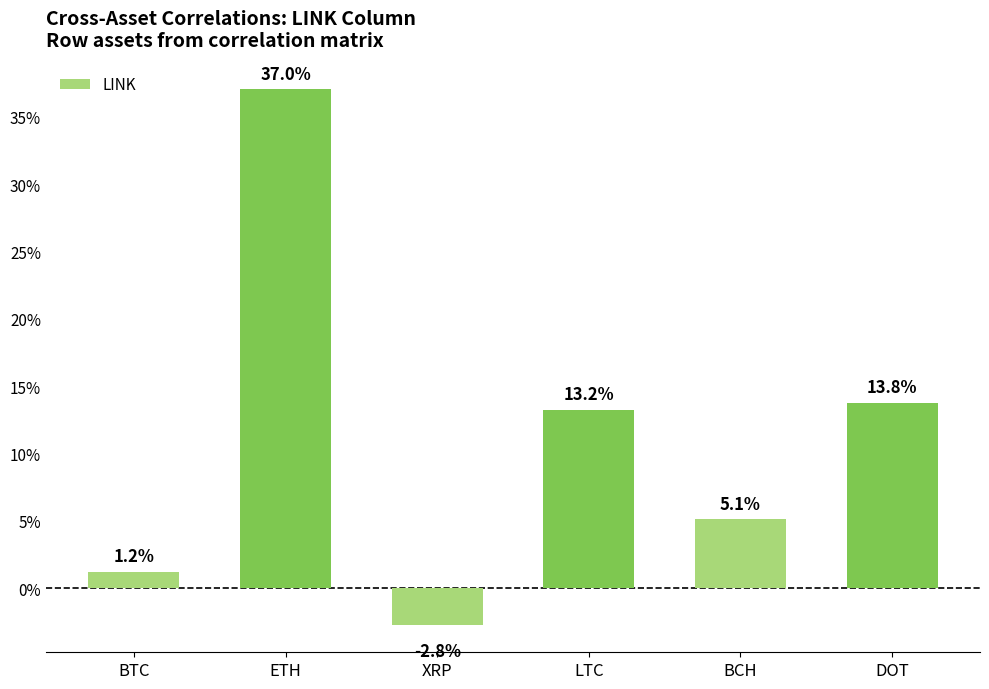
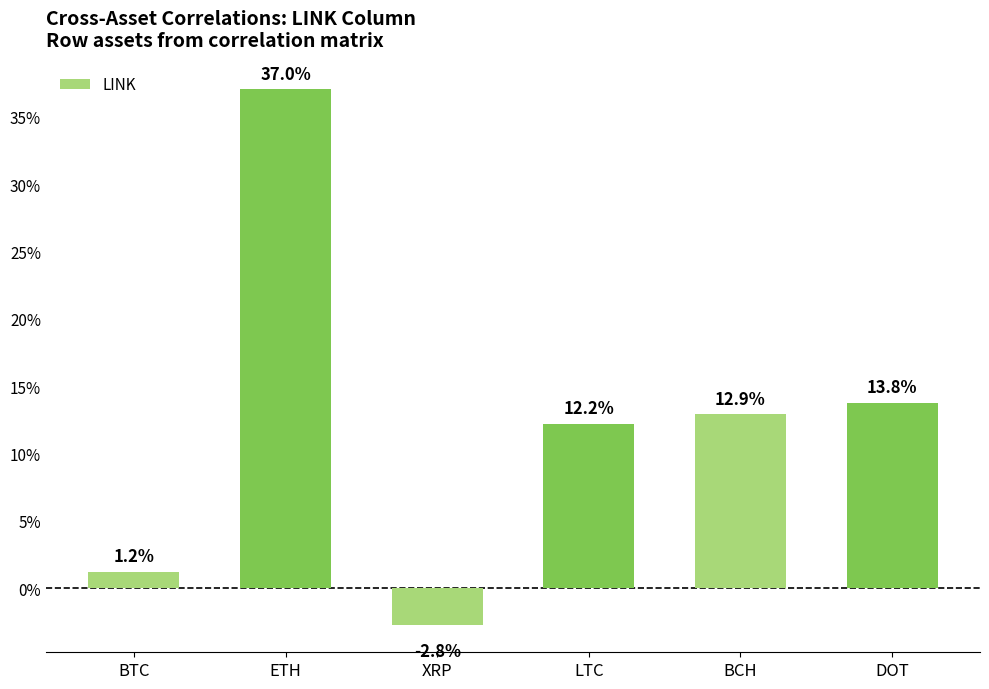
  {
    "BTC": "1.2%",
    "ETH": "37.0%",
    "XRP": "-2.8%",
-   "LTC": "13.2%",
-   "BCH": "5.1%",
+   "LTC": "12.2%",
+   "BCH": "12.9%",
    "DOT": "13.8%"
  }
